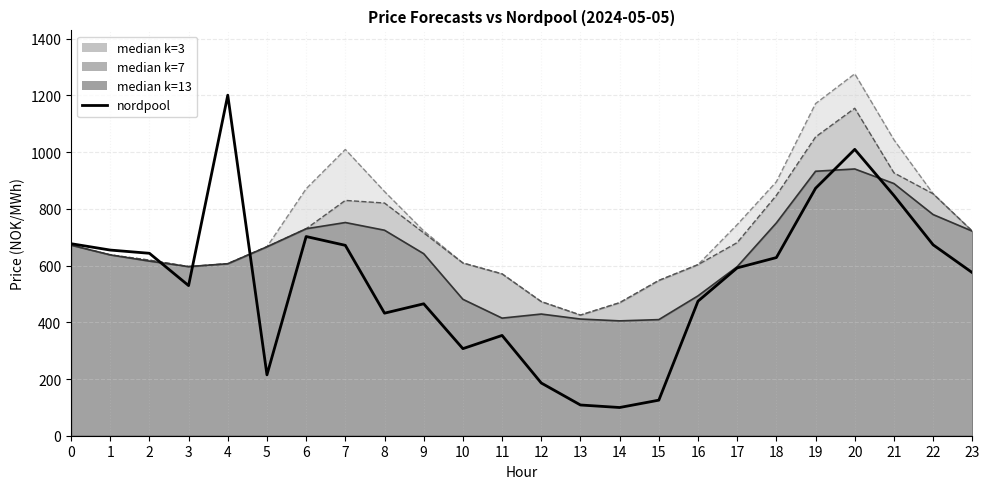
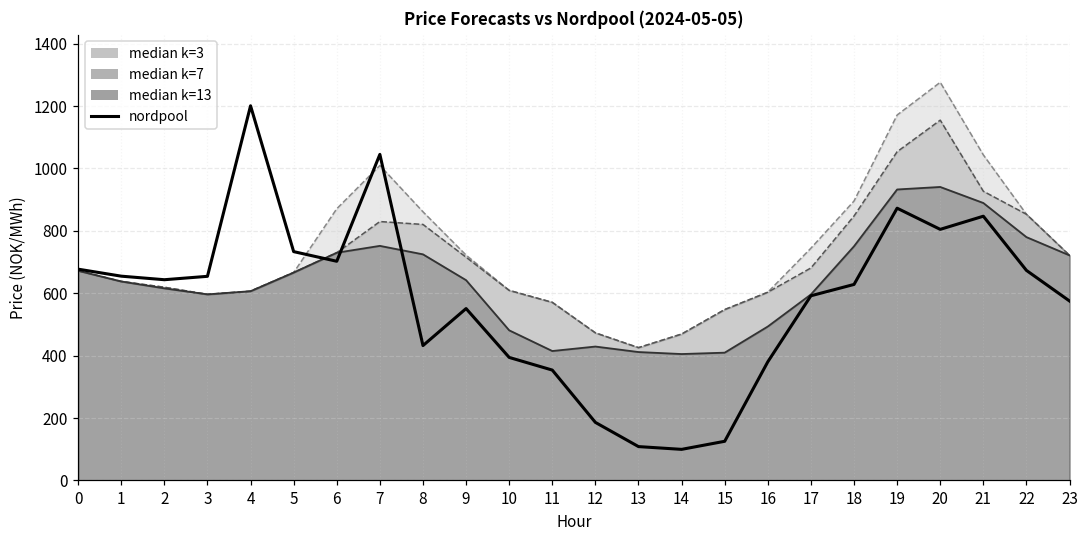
  {
    "nordpool": {
      "1": 650,
      "2": 640,
-     "3": 530,
+     "3": 650,
      "4": 1200,
-     "5": 210,
+     "5": 730,
      "6": 700,
-     "7": 670,
+     "7": 1050,
      "8": 430,
-     "9": 470,
-     "10": 310,
+     "9": 550,
+     "10": 390,
      "11": 350,
      "12": 190,
      "13": 110,
      "14": 100,
      "15": 130,
-     "16": 470,
+     "16": 380,
      "18": 630,
      "19": 870,
-     "20": 1010,
+     "20": 800,
      "21": 850,
      "22": 670,
      "23": 580
    }
  }
